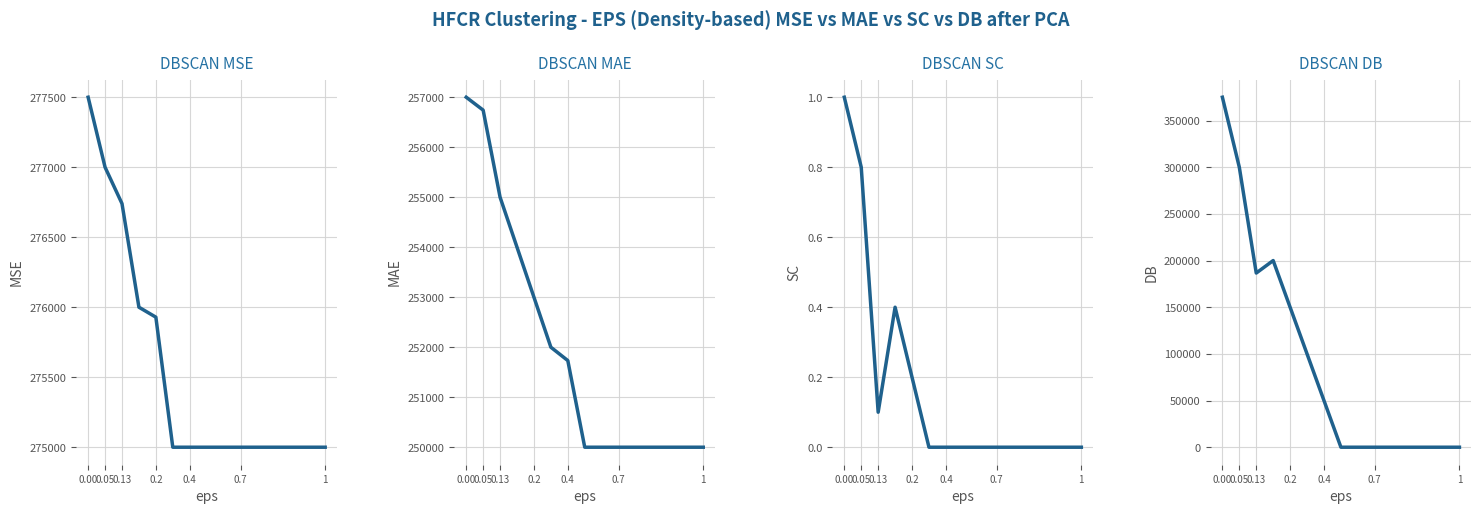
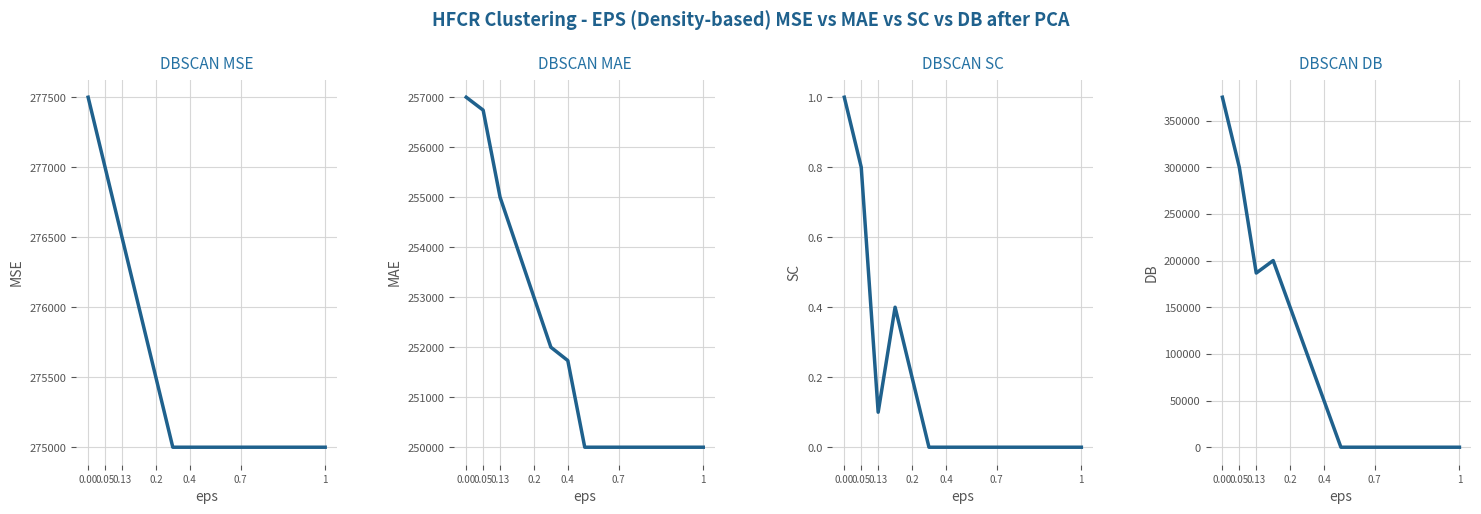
  {
    "DBSCAN MSE": {
      "0.00": 277500,
      "0.05": 277000,
-     "0.13": 276740,
-     "0.2": 275930,
+     "0.13": 276500,
+     "0.2": 275500,
      "0.4": 275000,
      "0.7": 275000,
      "1": 275000
    },
    "DBSCAN MAE": {
      "0.00": 257000,
      "0.05": 256700,
      "0.13": 255000,
      "0.2": 253000,
      "0.4": 251700,
      "0.7": 250000,
      "1": 250000
    },
    "DBSCAN SC": {
      "0.00": 1.00,
      "0.05": 0.80,
      "0.13": 0.10,
      "0.2": 0.20,
      "0.4": 0.00,
      "0.7": 0.00,
      "1": 0.00
    },
    "DBSCAN DB": {
      "0.00": 380000,
      "0.05": 300000,
      "0.13": 190000,
      "0.2": 150000,
      "0.4": 50000,
      "0.7": 0,
      "1": 0
    }
  }
